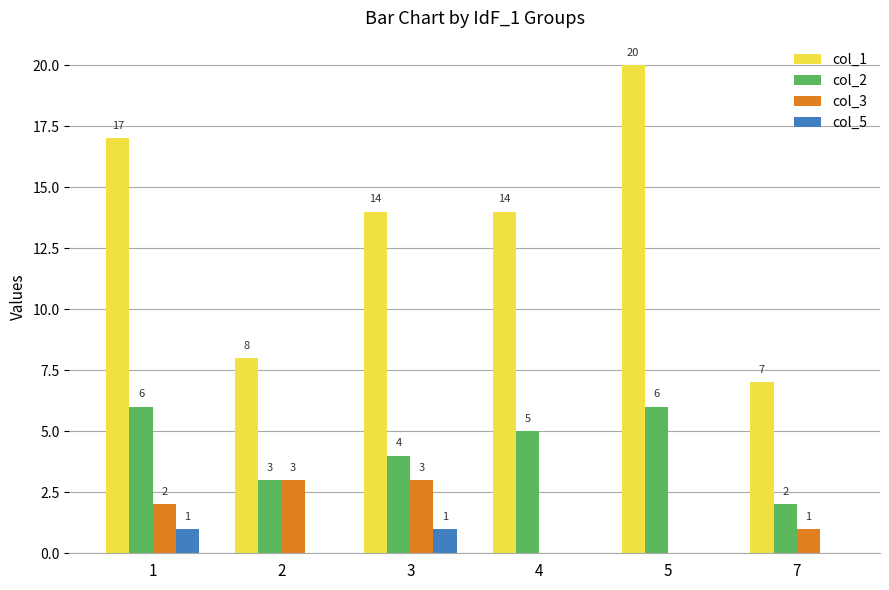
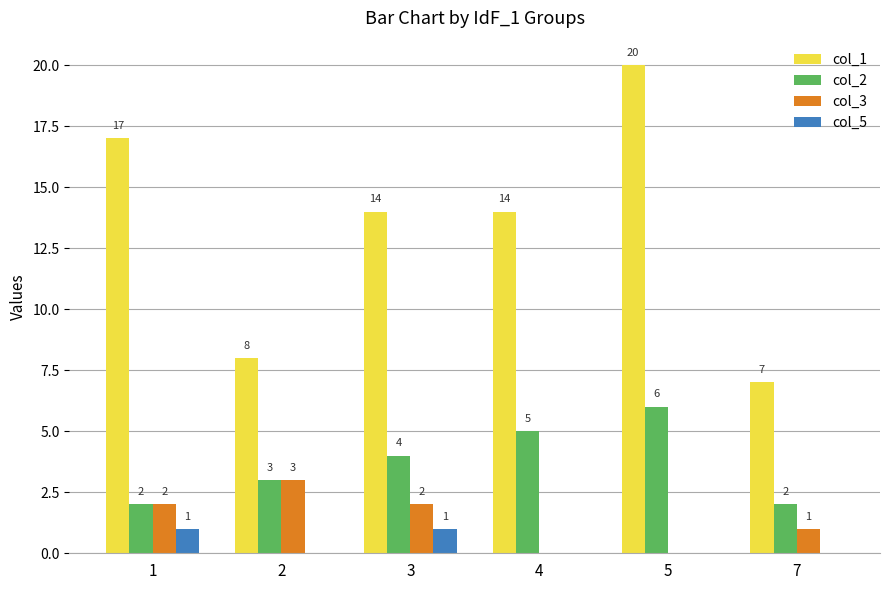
  {
    "col_1": {
      "1": 17,
      "2": 8,
      "3": 14,
      "4": 14,
      "5": 20,
      "7": 7
    },
    "col_2": {
-     "1": 6,
+     "1": 2,
      "2": 3,
      "3": 4,
      "4": 5,
      "5": 6,
      "7": 2
    },
    "col_3": {
      "1": 2,
      "2": 3,
-     "3": 3,
+     "3": 2,
      "7": 1
    },
    "col_5": {
      "1": 1,
      "3": 1
    }
  }
